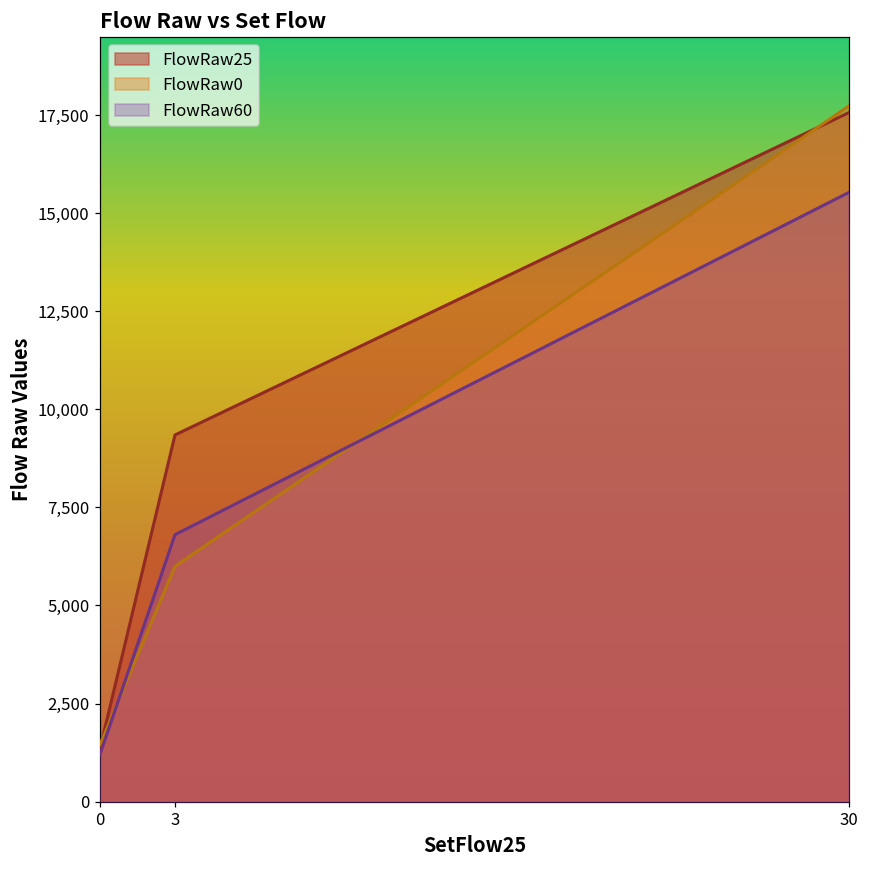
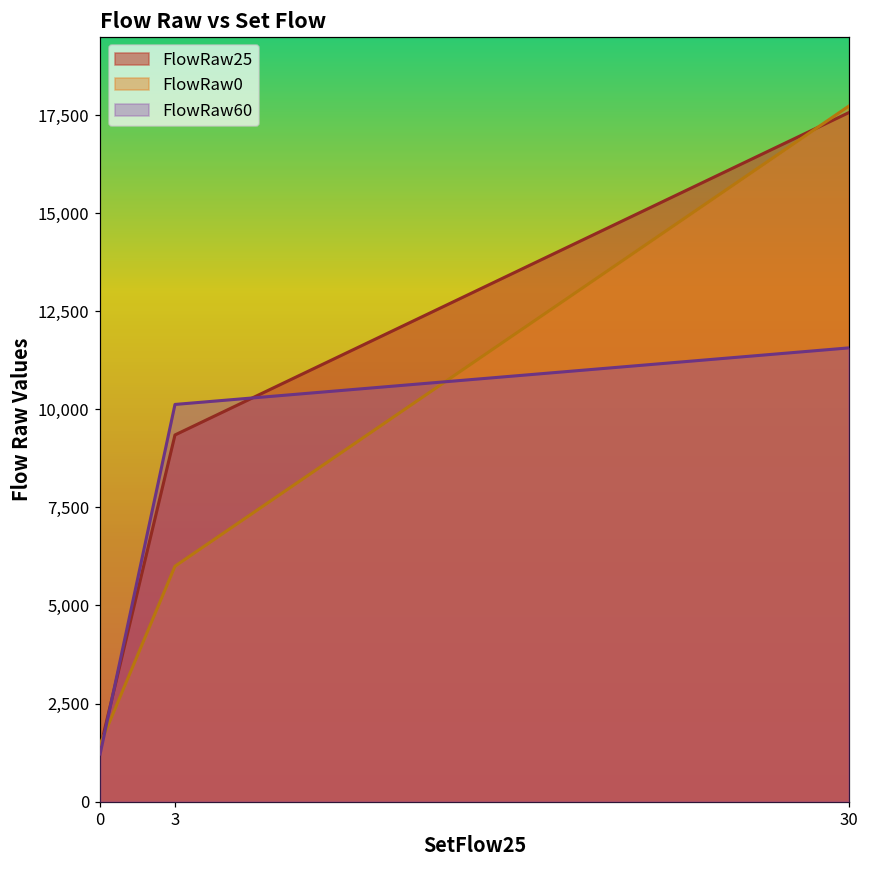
  {
    "FlowRaw25": {
      "0": "1,400",
      "3": "9,300",
      "30": "17,600"
    },
    "FlowRaw0": {
      "0": "1,500",
      "3": "6,000",
      "30": "17,700"
    },
    "FlowRaw60": {
      "0": "1,200",
-     "3": "6,800",
-     "30": "15,500"
+     "3": "10,100",
+     "30": "11,600"
    }
  }
